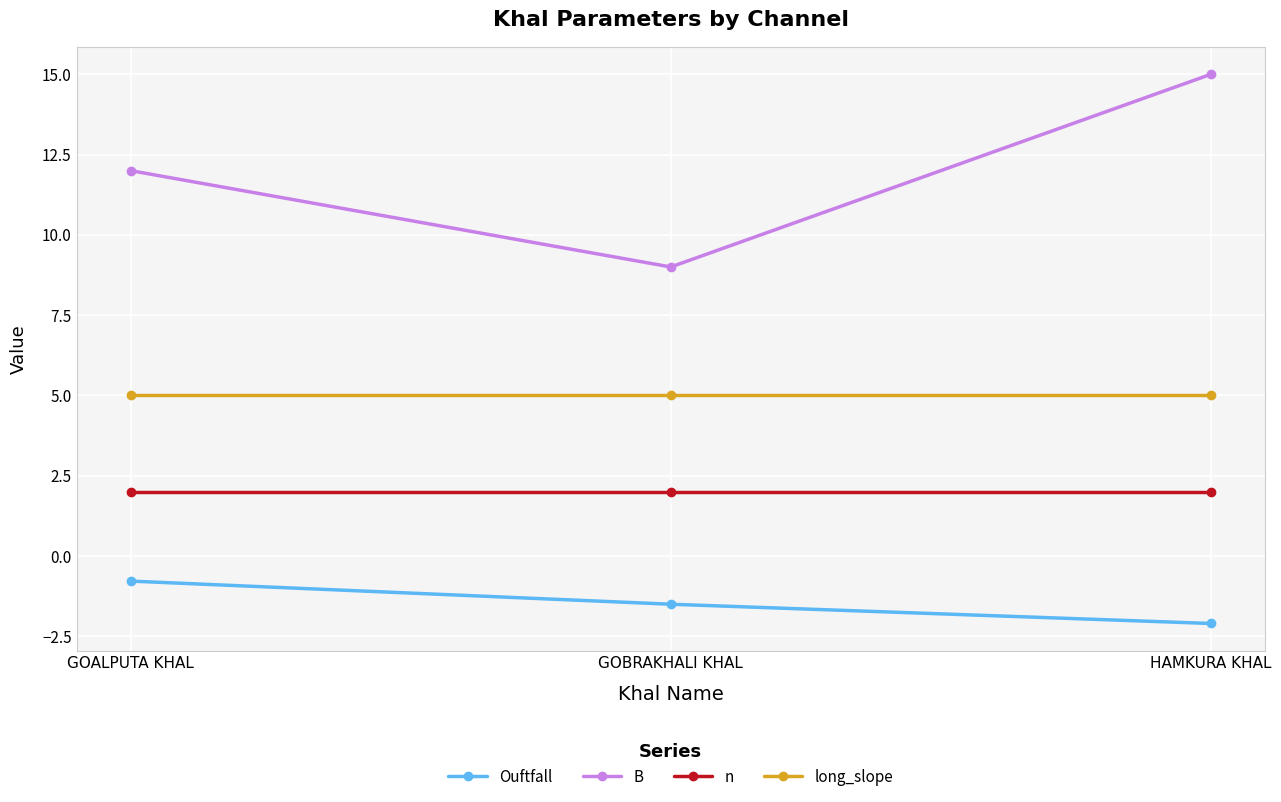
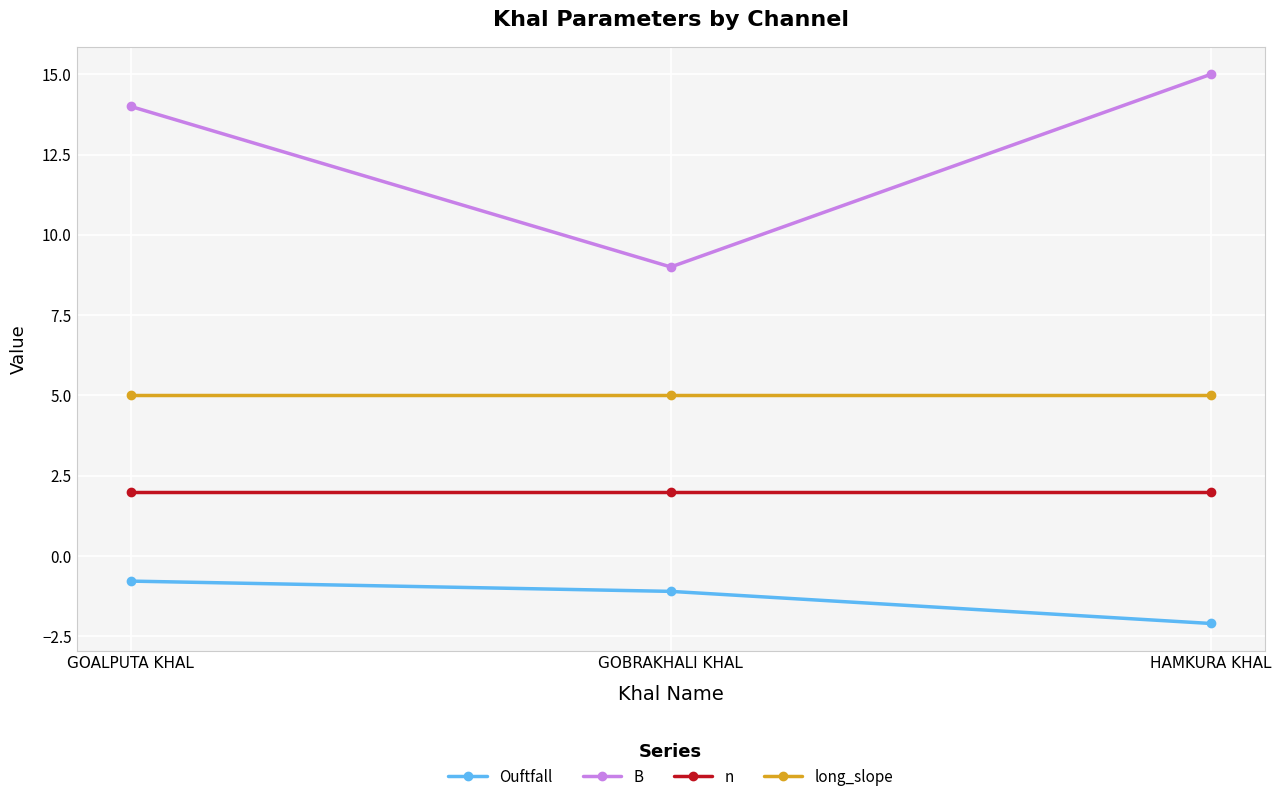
  {
    "Ouftfall": {
      "GOALPUTA KHAL": -0.8,
-     "GOBRAKHALI KHAL": -1.5,
+     "GOBRAKHALI KHAL": -1.1,
      "HAMKURA KHAL": -2.1
    },
    "B": {
-     "GOALPUTA KHAL": 12,
+     "GOALPUTA KHAL": 14,
      "GOBRAKHALI KHAL": 9,
      "HAMKURA KHAL": 15
    },
    "n": {
      "GOALPUTA KHAL": 2.0,
      "GOBRAKHALI KHAL": 2.0,
      "HAMKURA KHAL": 2.0
    },
    "long_slope": {
      "GOALPUTA KHAL": 5.0,
      "GOBRAKHALI KHAL": 5.0,
      "HAMKURA KHAL": 5.0
    }
  }
